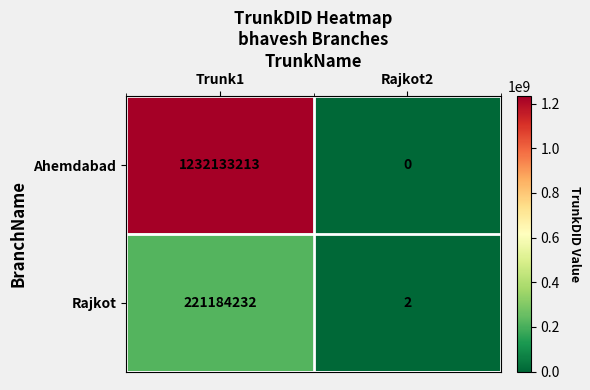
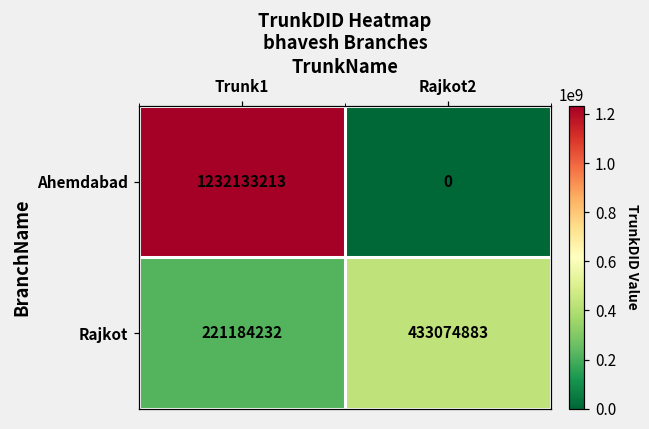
  {
    "Ahemdabad": {
      "Trunk1": 1232133213,
      "Rajkot2": 0
    },
    "Rajkot": {
      "Trunk1": 221184232,
-     "Rajkot2": 2
+     "Rajkot2": 433074883
    }
  }
